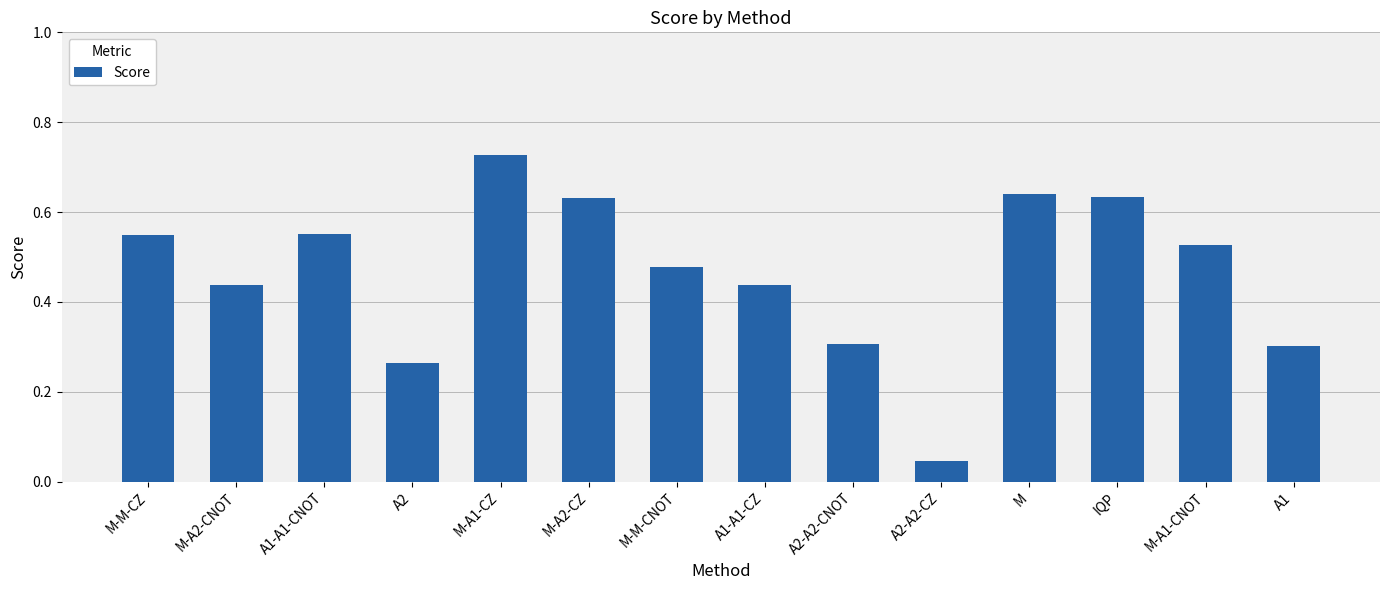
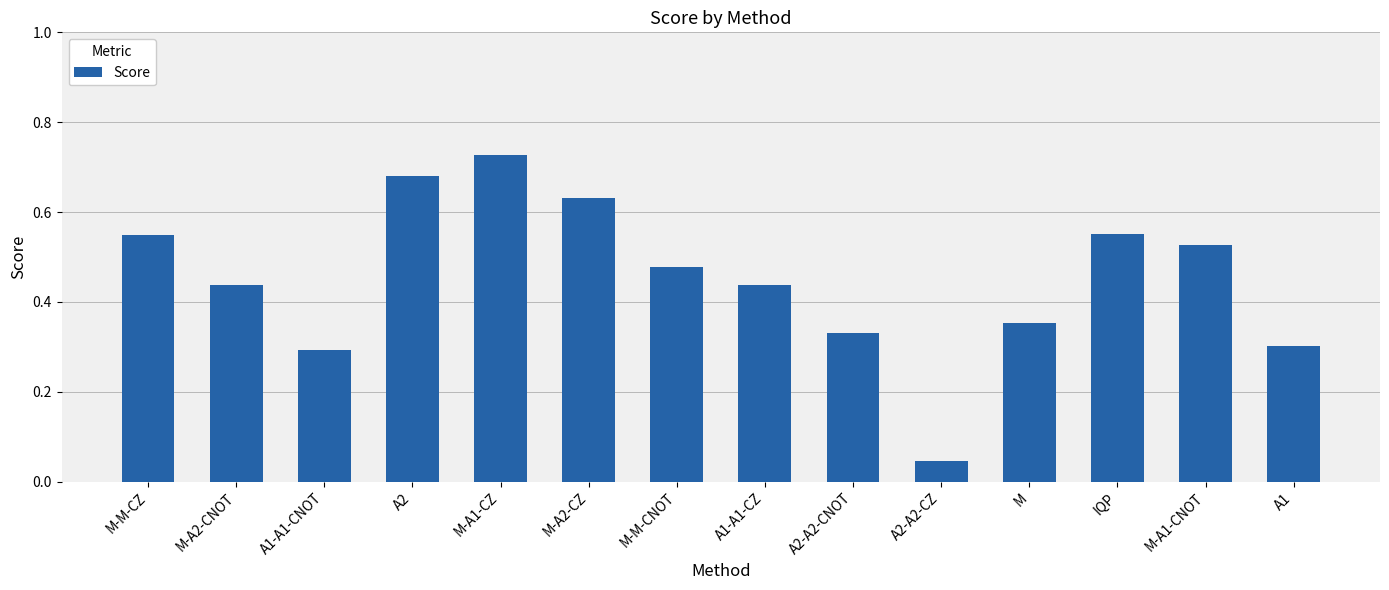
  {
    "M-M-CZ": 0.55,
    "M-A2-CNOT": 0.44,
-   "A1-A1-CNOT": 0.55,
-   "A2": 0.26,
+   "A1-A1-CNOT": 0.29,
+   "A2": 0.68,
    "M-A1-CZ": 0.73,
    "M-A2-CZ": 0.63,
    "M-M-CNOT": 0.48,
    "A1-A1-CZ": 0.44,
-   "A2-A2-CNOT": 0.31,
+   "A2-A2-CNOT": 0.33,
    "A2-A2-CZ": 0.05,
-   "M": 0.64,
-   "IQP": 0.63,
+   "M": 0.35,
+   "IQP": 0.55,
    "M-A1-CNOT": 0.53,
    "A1": 0.30
  }
